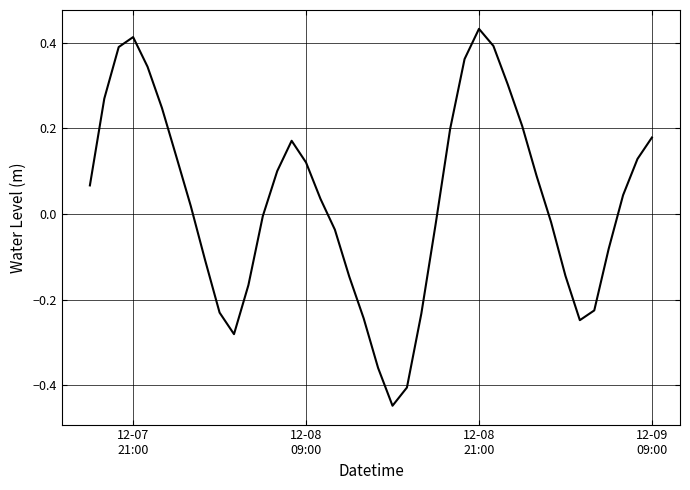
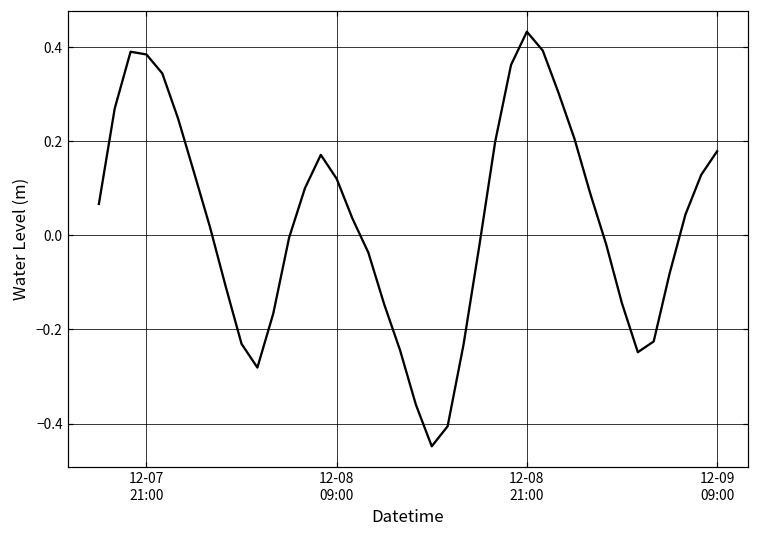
  {
-   "12-07 21:00": 0.41,
+   "12-07 21:00": 0.38,
    "12-08 09:00": 0.12,
    "12-08 21:00": 0.43,
    "12-09 09:00": 0.18
  }
